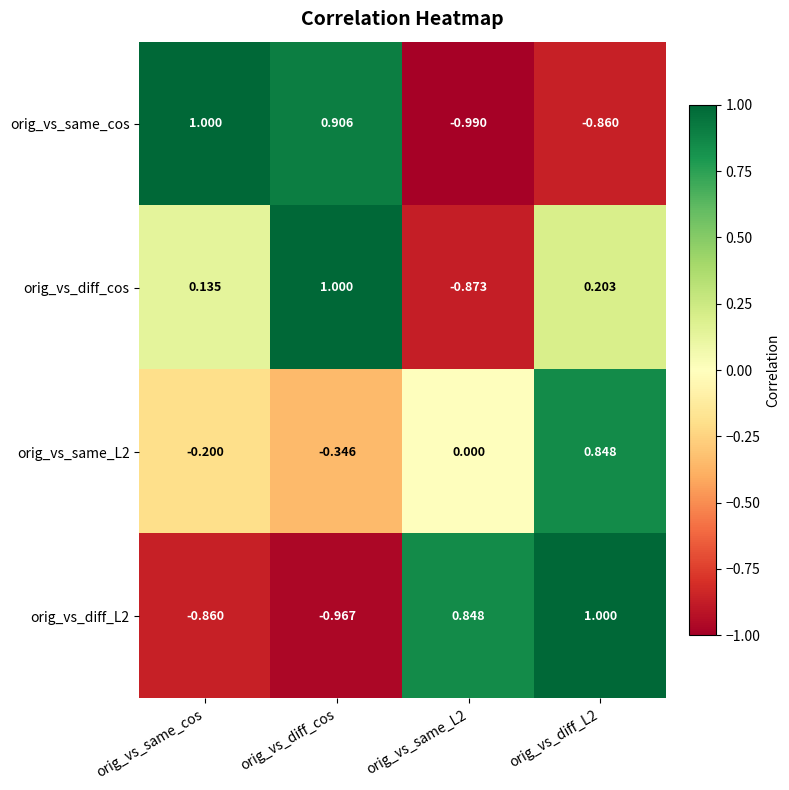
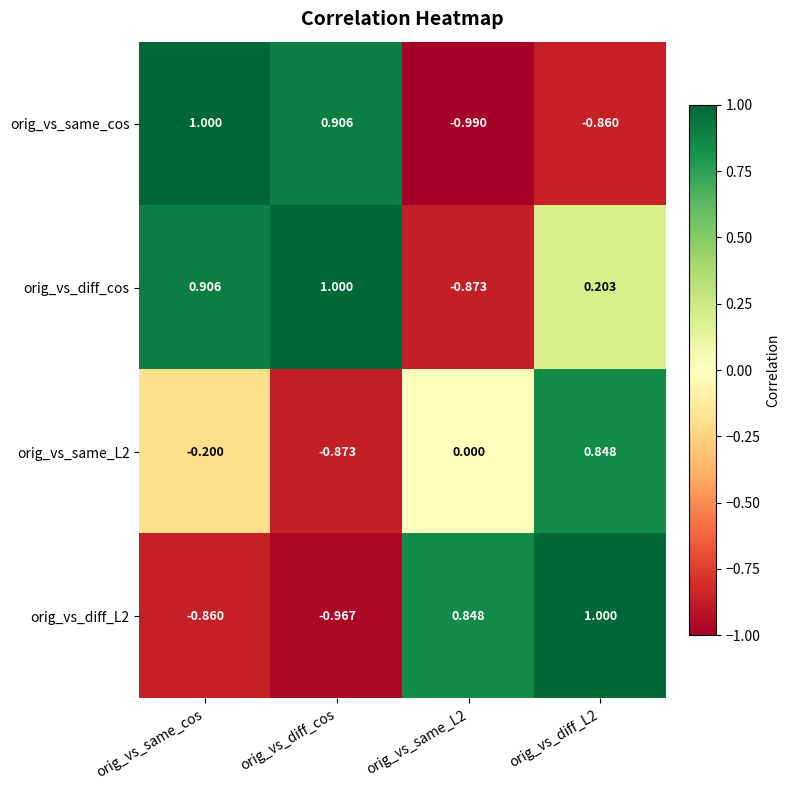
  {
    "orig_vs_same_cos": {
      "orig_vs_same_cos": 1.000,
      "orig_vs_diff_cos": 0.906,
      "orig_vs_same_L2": -0.990,
      "orig_vs_diff_L2": -0.860
    },
    "orig_vs_diff_cos": {
-     "orig_vs_same_cos": 0.135,
+     "orig_vs_same_cos": 0.906,
      "orig_vs_diff_cos": 1.000,
      "orig_vs_same_L2": -0.873,
      "orig_vs_diff_L2": 0.203
    },
    "orig_vs_same_L2": {
      "orig_vs_same_cos": -0.200,
-     "orig_vs_diff_cos": -0.346,
+     "orig_vs_diff_cos": -0.873,
      "orig_vs_same_L2": 0.000,
      "orig_vs_diff_L2": 0.848
    },
    "orig_vs_diff_L2": {
      "orig_vs_same_cos": -0.860,
      "orig_vs_diff_cos": -0.967,
      "orig_vs_same_L2": 0.848,
      "orig_vs_diff_L2": 1.000
    }
  }
